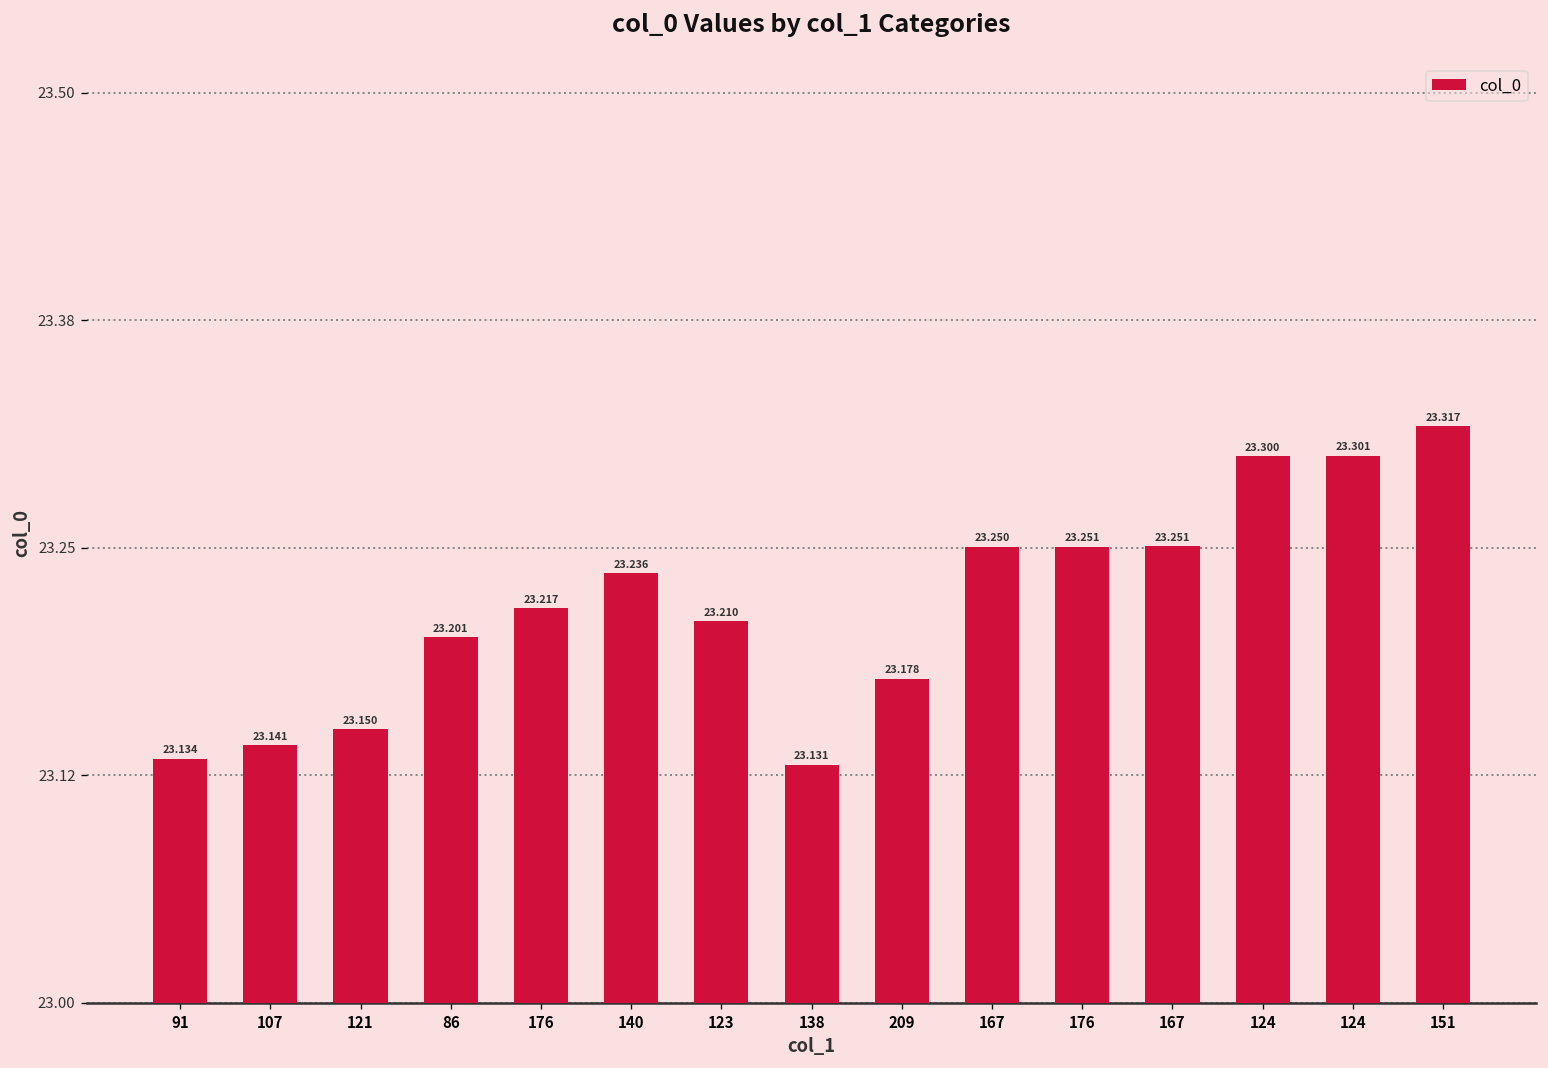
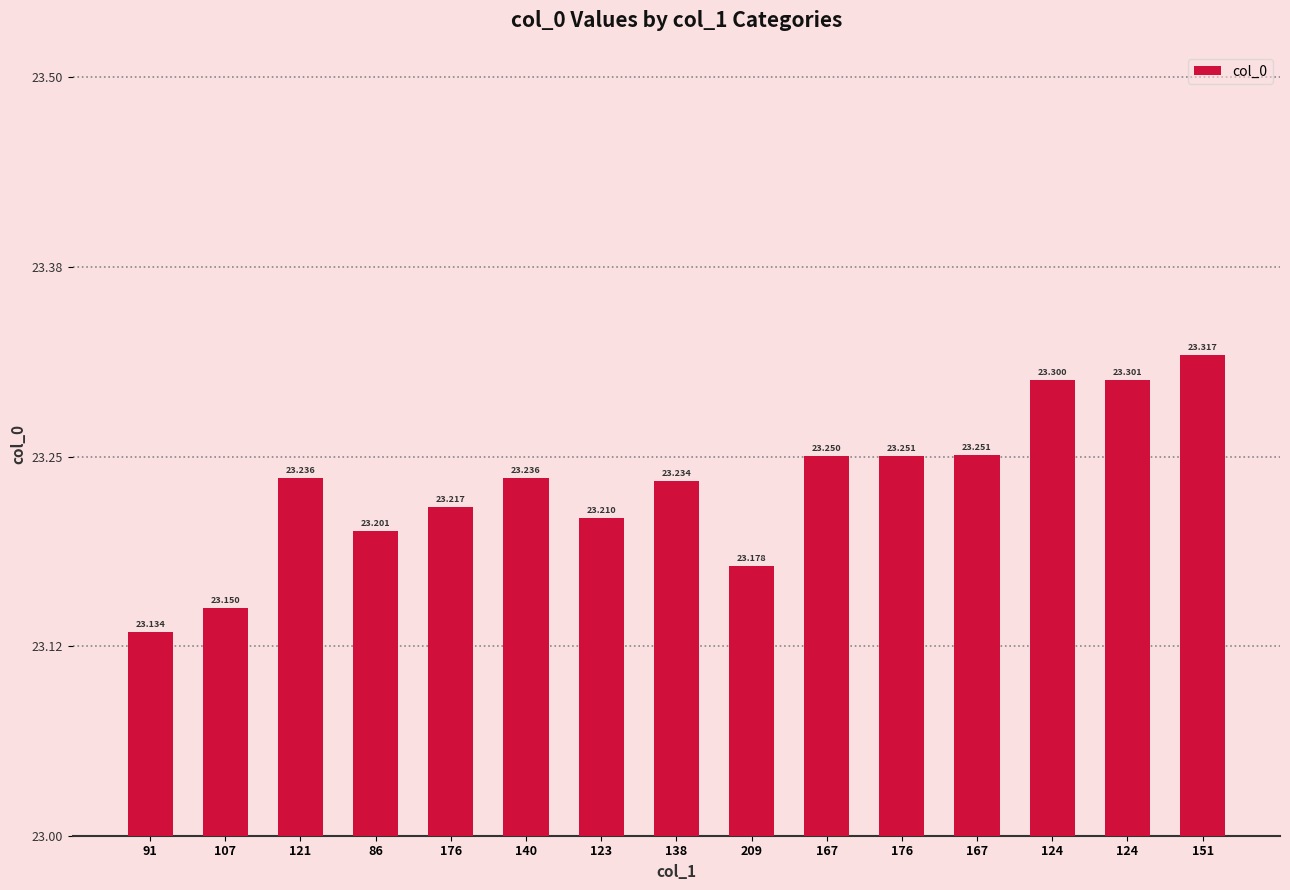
  {
    "91": 23.134,
-   "107": 23.141,
-   "121": 23.150,
+   "107": 23.150,
+   "121": 23.236,
    "86": 23.201,
    "140": 23.236,
    "123": 23.210,
-   "138": 23.131,
+   "138": 23.234,
    "209": 23.178,
    "151": 23.317
  }
